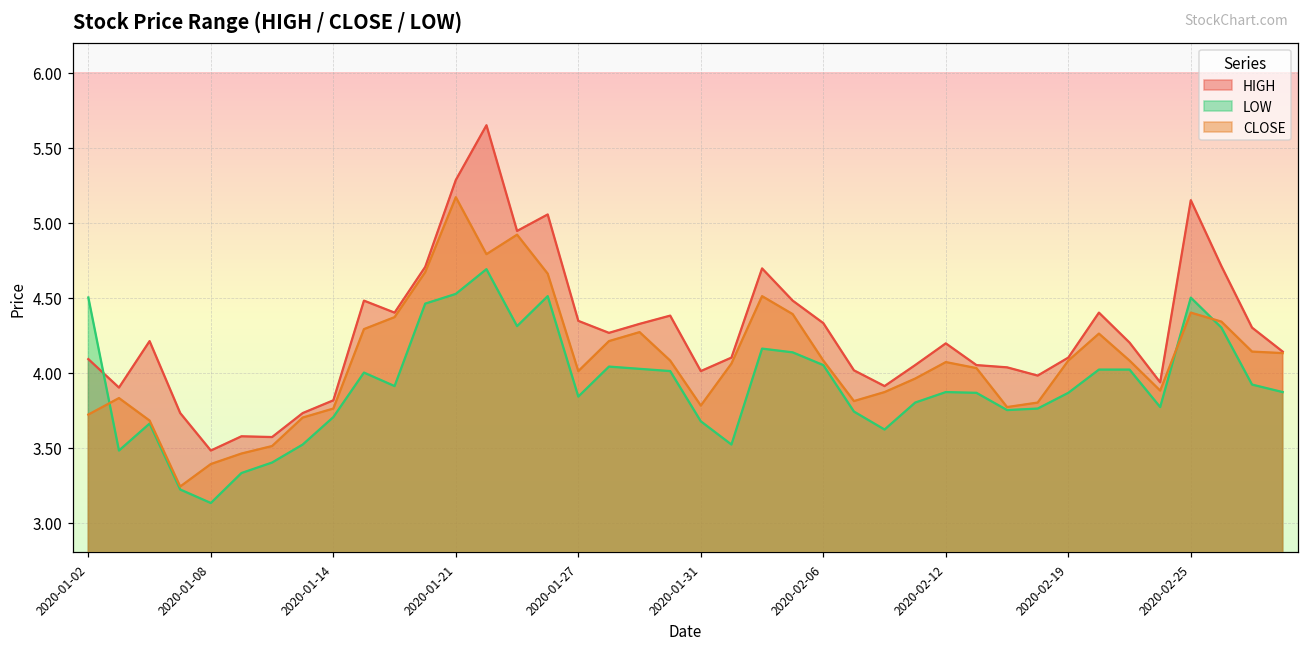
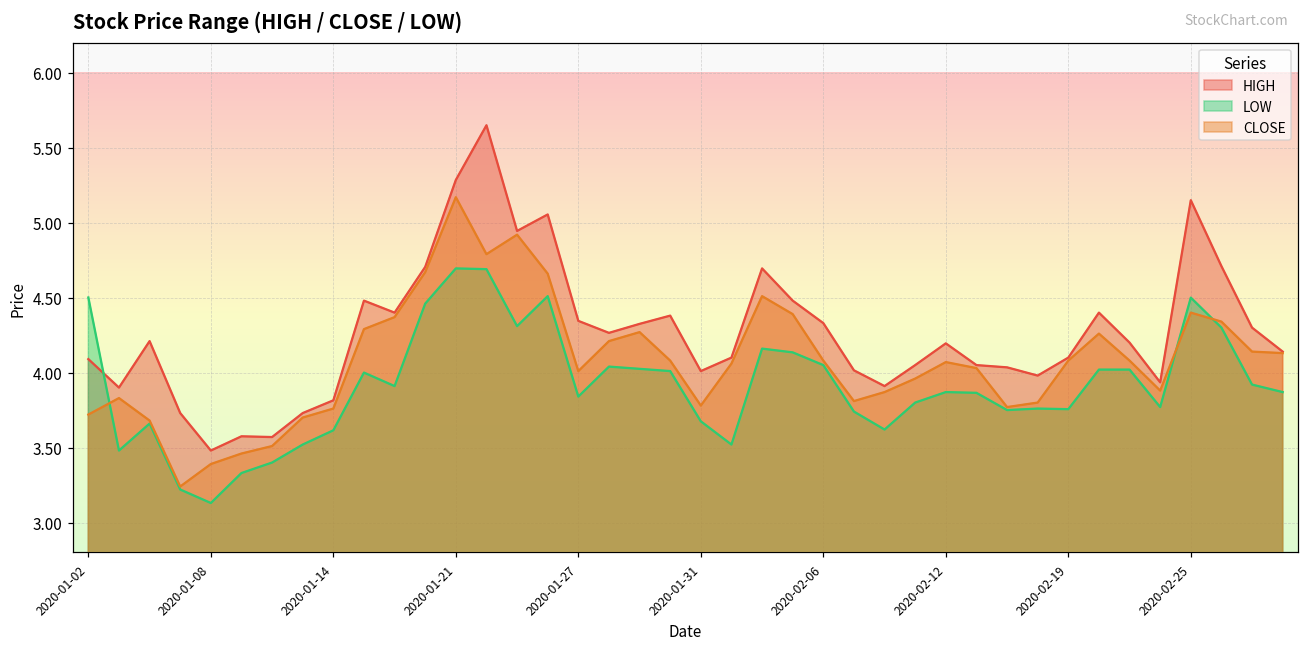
  {
    "LOW": {
      "2020-01-02": 4.50,
      "2020-01-08": 3.13,
-     "2020-01-14": 3.70,
-     "2020-01-21": 4.53,
+     "2020-01-14": 3.62,
+     "2020-01-21": 4.70,
      "2020-01-27": 3.84,
      "2020-01-31": 3.68,
      "2020-02-06": 4.05,
      "2020-02-12": 3.87,
-     "2020-02-19": 3.87,
+     "2020-02-19": 3.76,
      "2020-02-25": 4.50
    }
  }
